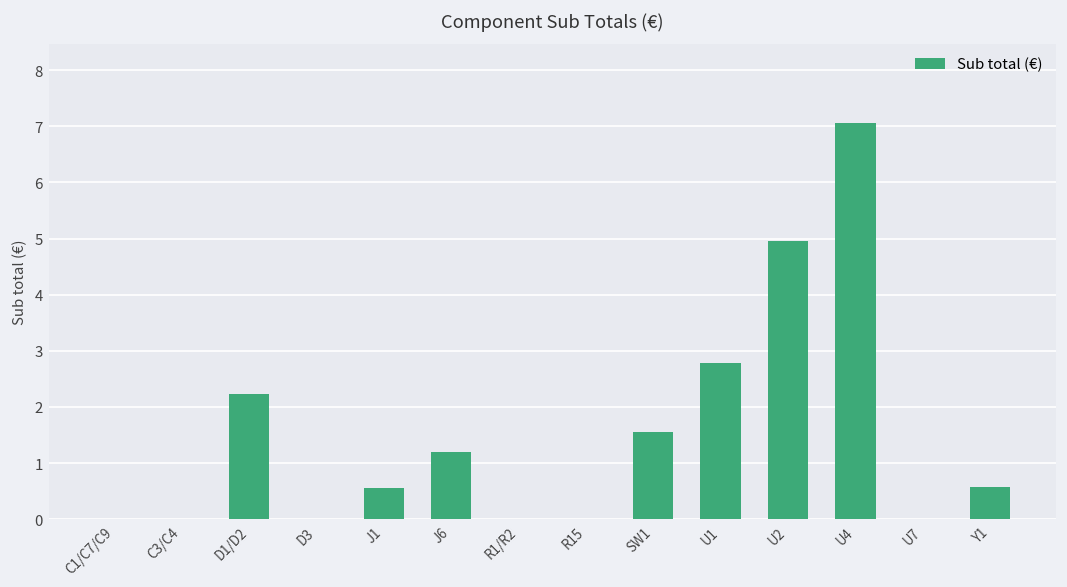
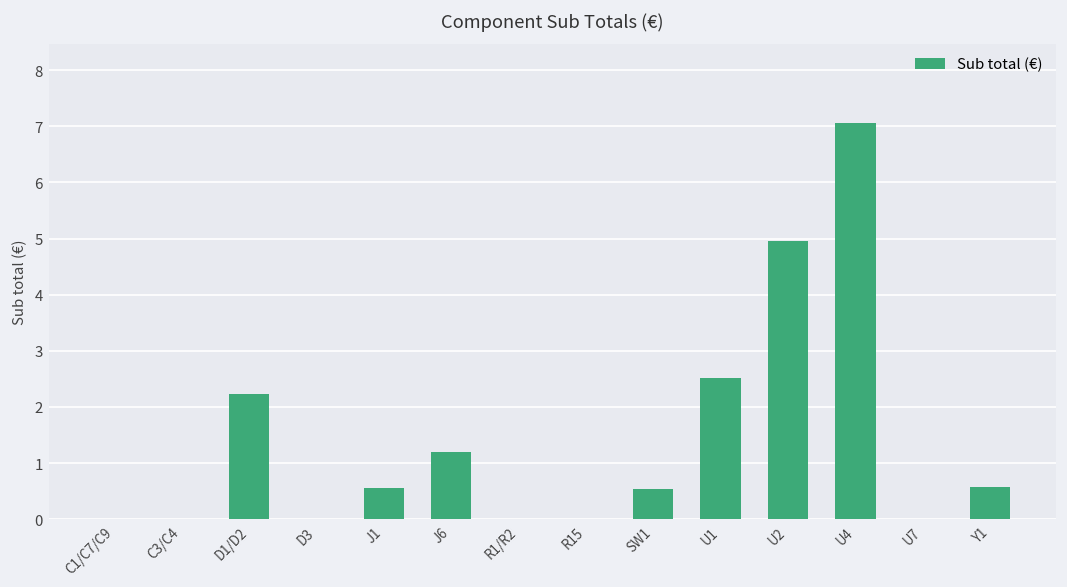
  {
    "C1/C7/C9": 0.0,
    "C3/C4": 0.0,
    "D1/D2": 2.2,
    "D3": 0.0,
    "J1": 0.6,
    "J6": 1.2,
    "R1/R2": 0.0,
    "R15": 0.0,
-   "SW1": 1.6,
-   "U1": 2.8,
+   "SW1": 0.5,
+   "U1": 2.5,
    "U2": 5.0,
    "U4": 7.1,
    "U7": 0.0,
    "Y1": 0.6
  }
